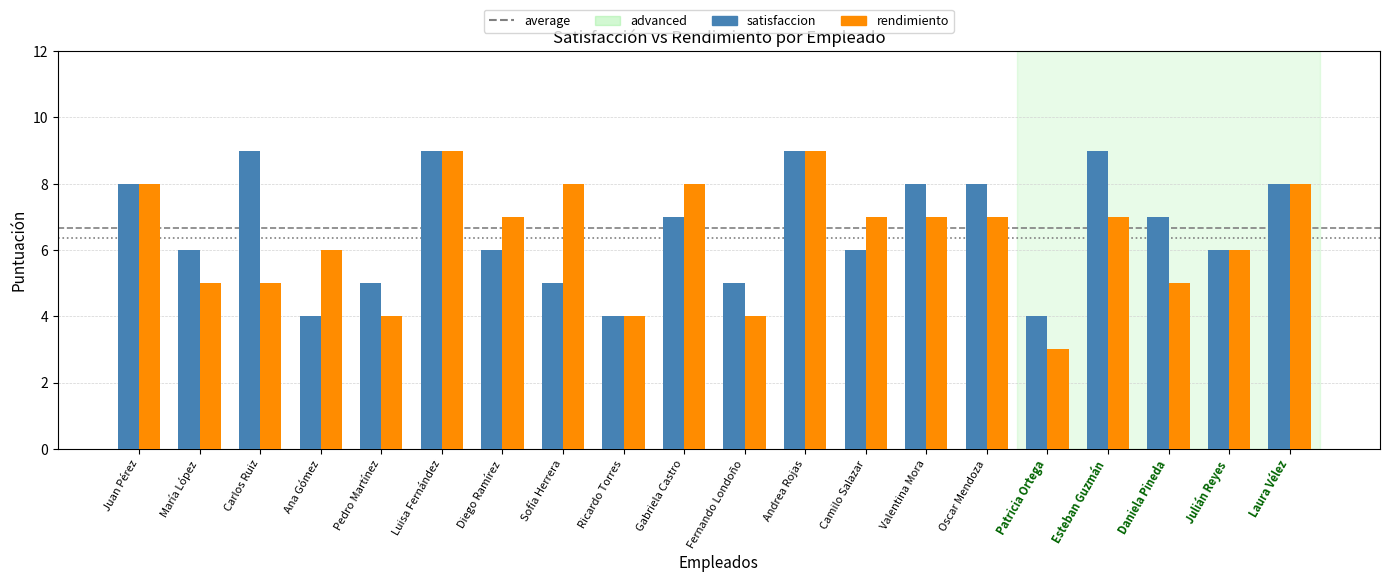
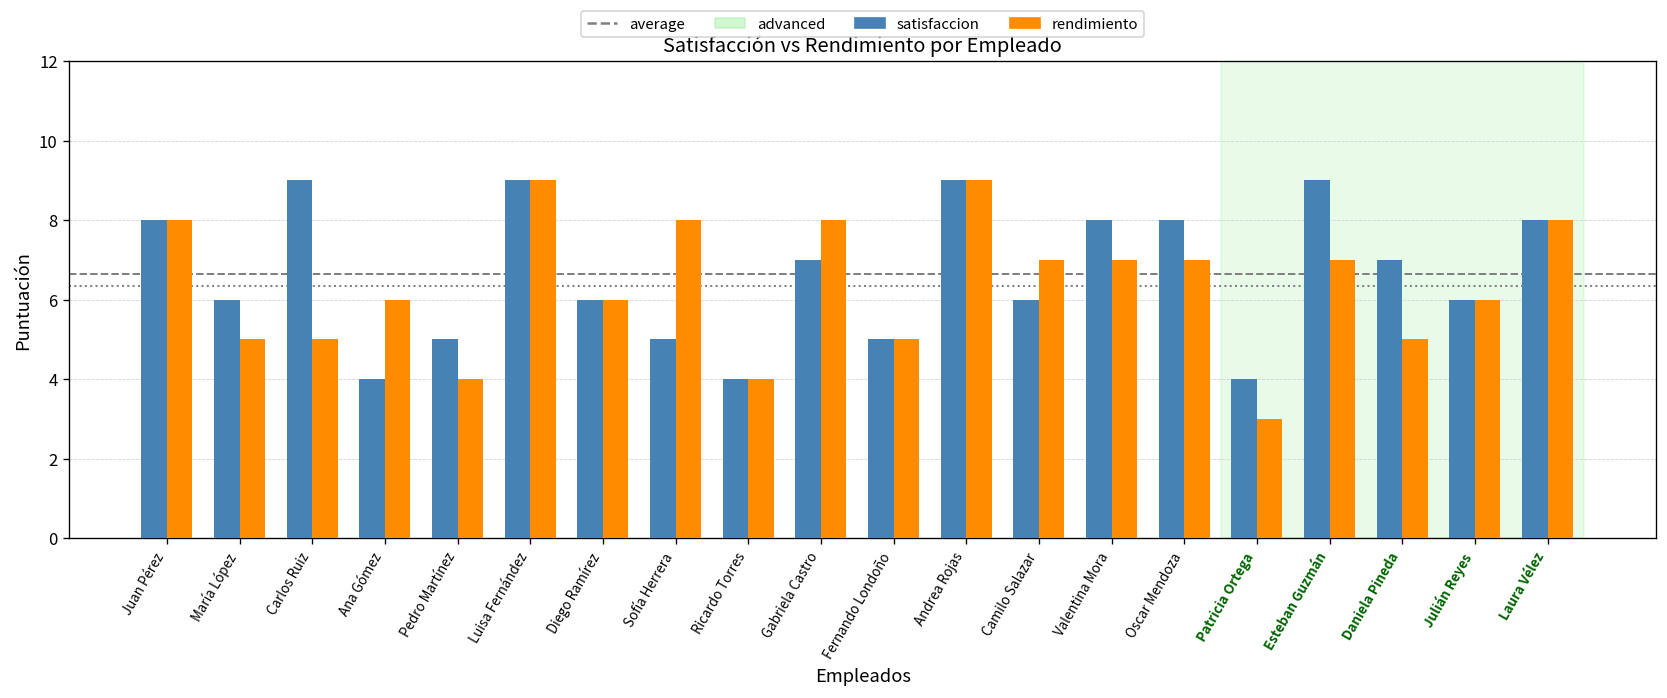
  {
    "satisfaccion": {
      "Juan Pérez": 8,
      "María López": 6,
      "Carlos Ruiz": 9,
      "Ana Gómez": 4,
      "Pedro Martínez": 5,
      "Luisa Fernández": 9,
      "Diego Ramírez": 6,
      "Sofía Herrera": 5,
      "Ricardo Torres": 4,
      "Gabriela Castro": 7,
      "Fernando Londoño": 5,
      "Andrea Rojas": 9,
      "Camilo Salazar": 6,
      "Valentina Mora": 8,
      "Oscar Mendoza": 8,
      "Patricia Ortega": 4,
      "Esteban Guzmán": 9,
      "Daniela Pineda": 7,
      "Julián Reyes": 6,
      "Laura Vélez": 8
    },
    "rendimiento": {
      "Juan Pérez": 8,
      "María López": 5,
      "Carlos Ruiz": 5,
      "Ana Gómez": 6,
      "Pedro Martínez": 4,
      "Luisa Fernández": 9,
-     "Diego Ramírez": 7,
+     "Diego Ramírez": 6,
      "Sofía Herrera": 8,
      "Ricardo Torres": 4,
      "Gabriela Castro": 8,
-     "Fernando Londoño": 4,
+     "Fernando Londoño": 5,
      "Andrea Rojas": 9,
      "Camilo Salazar": 7,
      "Valentina Mora": 7,
      "Oscar Mendoza": 7,
      "Patricia Ortega": 3,
      "Esteban Guzmán": 7,
      "Daniela Pineda": 5,
      "Julián Reyes": 6,
      "Laura Vélez": 8
    }
  }
